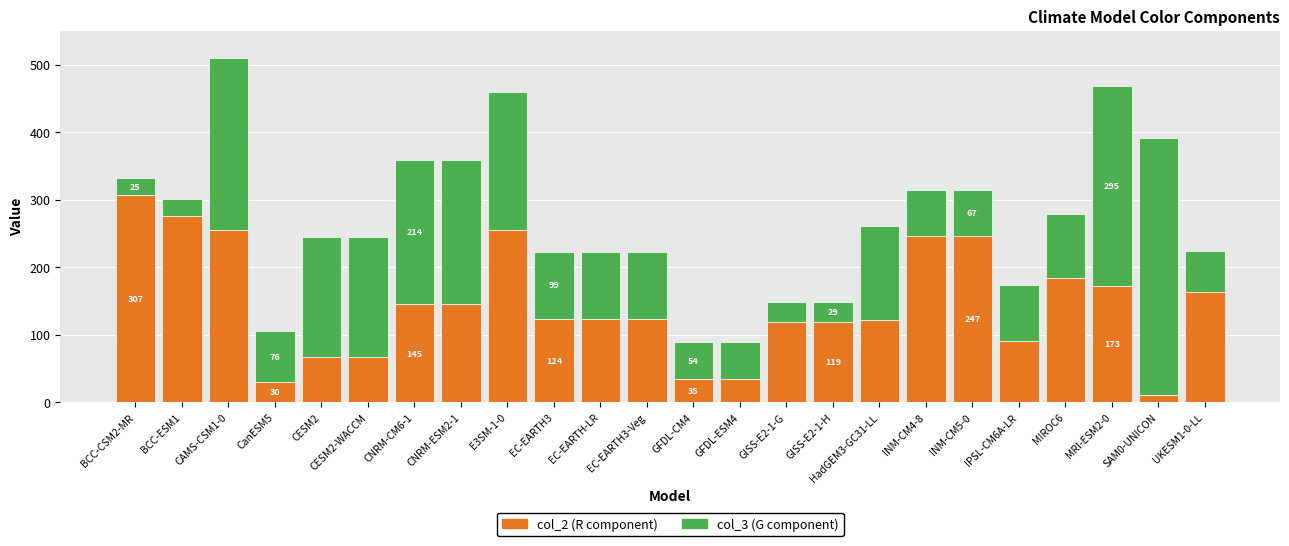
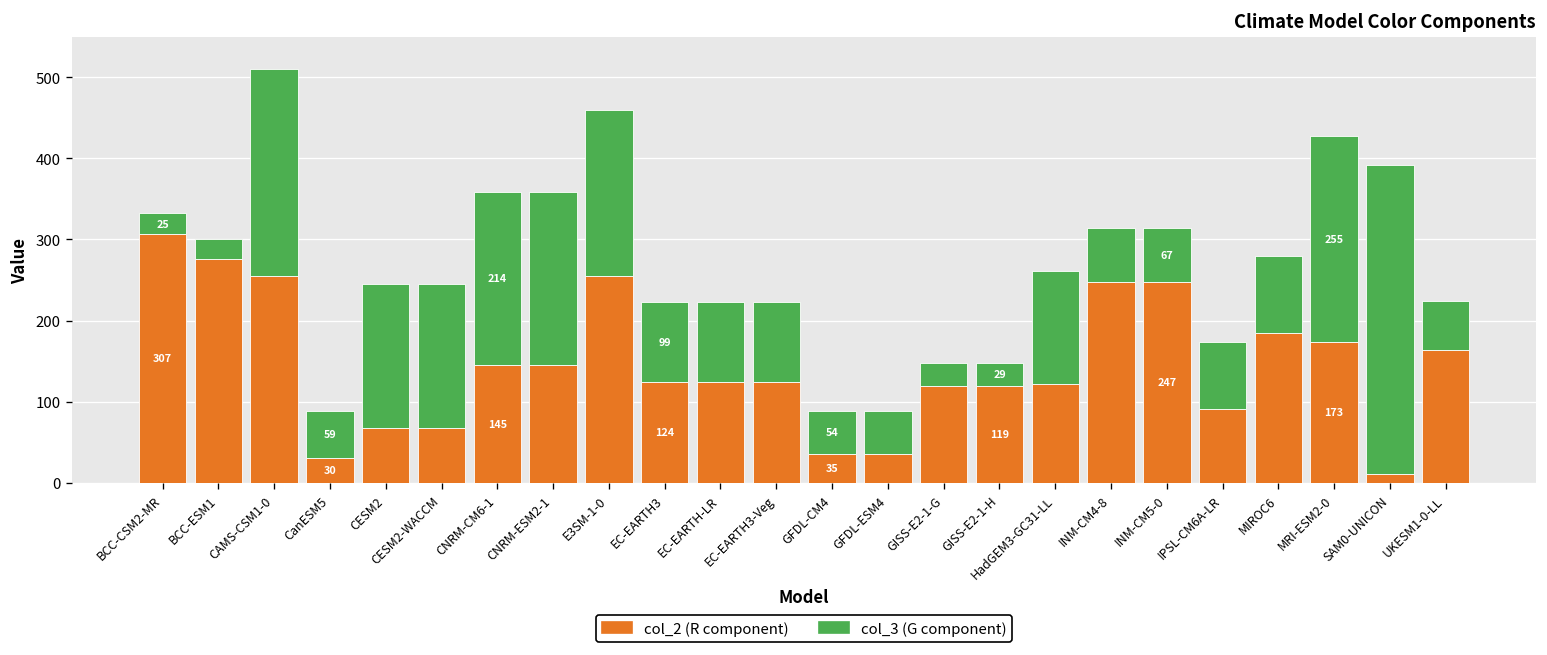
  {
    "col_2 (R component)": {
      "BCC-CSM2-MR": 307,
      "CanESM5": 30,
      "CNRM-CM6-1": 145,
      "EC-EARTH3": 124,
      "GFDL-CM4": 35,
      "GISS-E2-1-H": 119,
      "INM-CM5-0": 247,
      "MRI-ESM2-0": 173
    },
    "col_3 (G component)": {
      "BCC-CSM2-MR": 25,
-     "CanESM5": 76,
+     "CanESM5": 59,
      "CNRM-CM6-1": 214,
      "EC-EARTH3": 99,
      "GFDL-CM4": 54,
      "GISS-E2-1-H": 29,
      "INM-CM5-0": 67,
-     "MRI-ESM2-0": 295
+     "MRI-ESM2-0": 255
    }
  }
